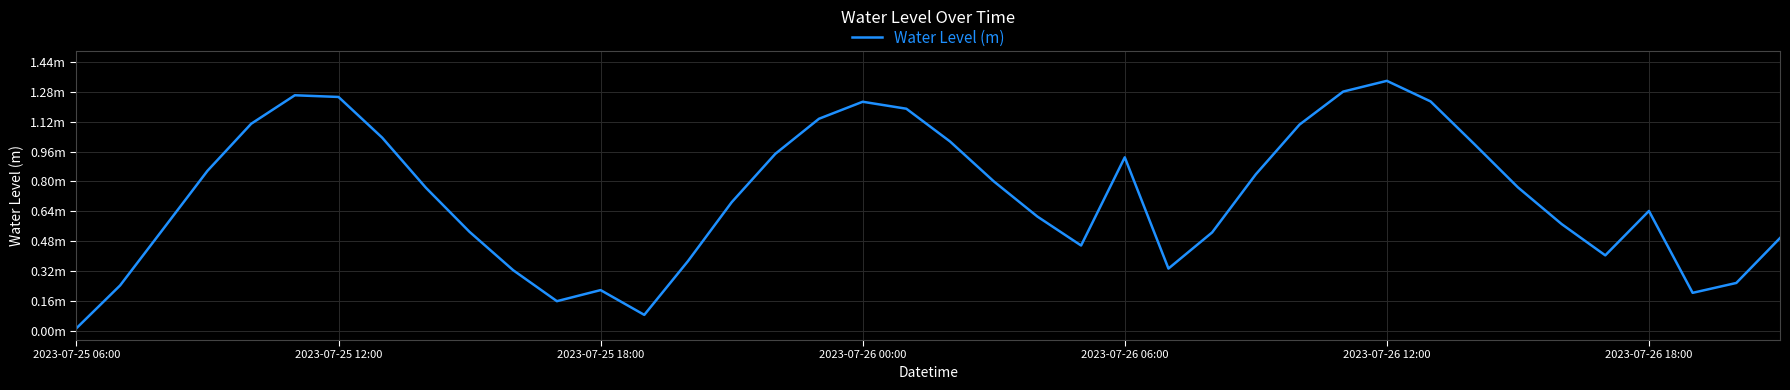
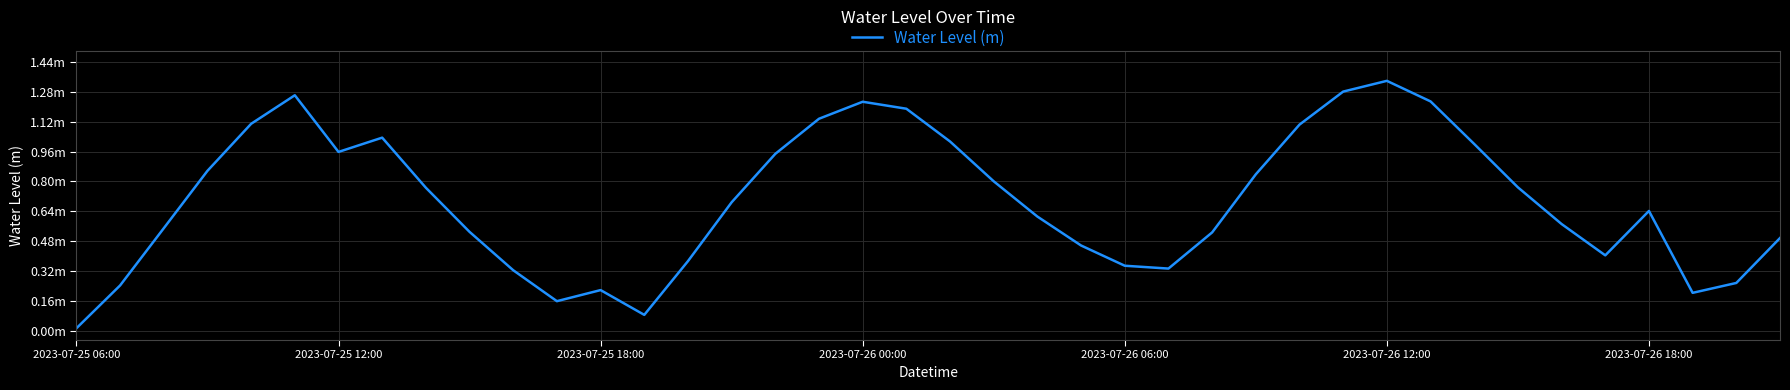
  {
    "2023-07-25 06:00": "0.01m",
-   "2023-07-25 12:00": "1.25m",
+   "2023-07-25 12:00": "0.96m",
    "2023-07-25 18:00": "0.22m",
    "2023-07-26 00:00": "1.23m",
-   "2023-07-26 06:00": "0.93m",
+   "2023-07-26 06:00": "0.35m",
    "2023-07-26 12:00": "1.34m",
    "2023-07-26 18:00": "0.64m"
  }
